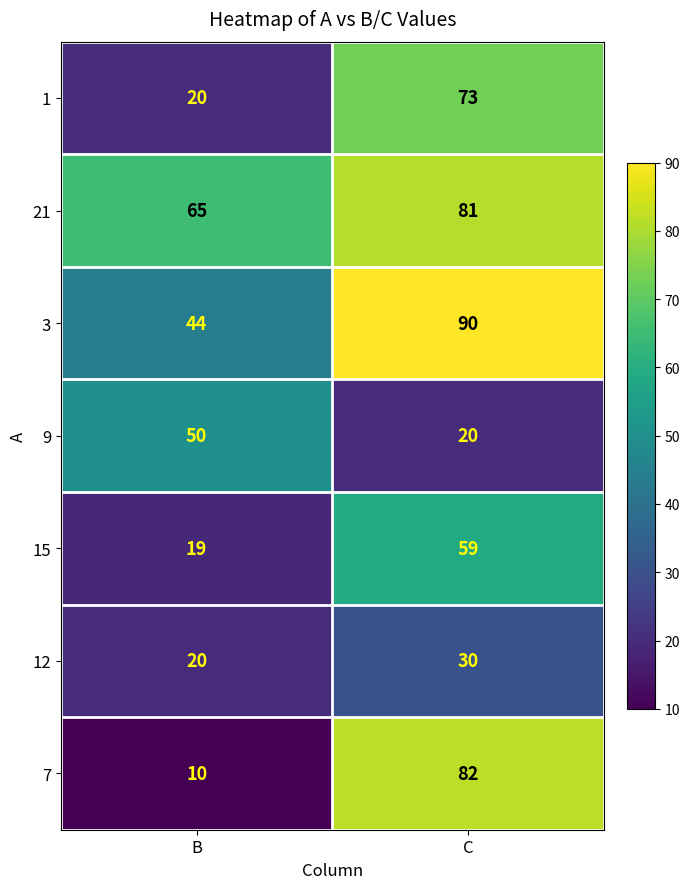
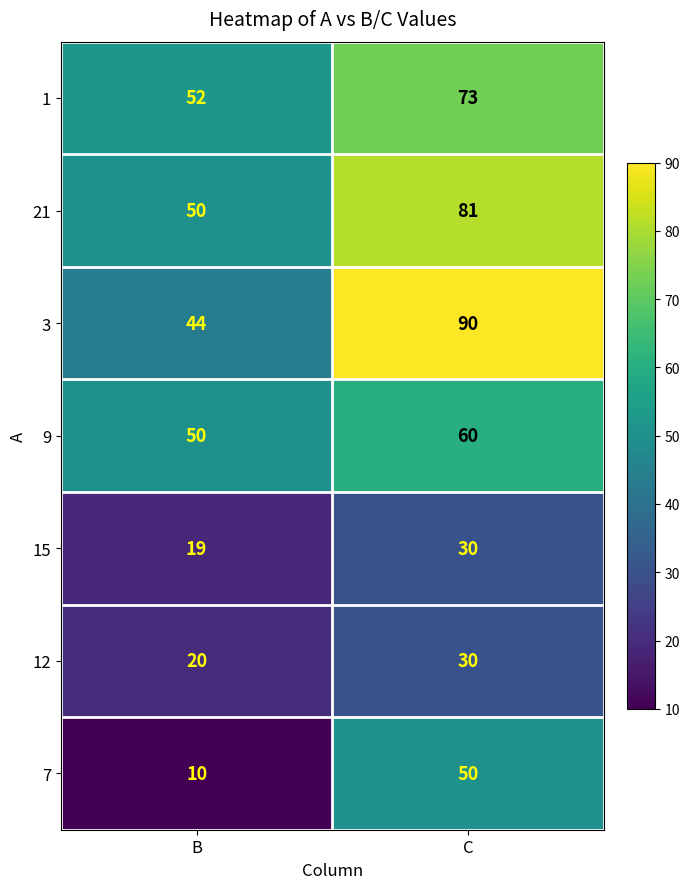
  {
    "1": {
-     "B": 20,
+     "B": 52,
      "C": 73
    },
    "21": {
-     "B": 65,
+     "B": 50,
      "C": 81
    },
    "3": {
      "B": 44,
      "C": 90
    },
    "9": {
      "B": 50,
-     "C": 20
+     "C": 60
    },
    "15": {
      "B": 19,
-     "C": 59
+     "C": 30
    },
    "12": {
      "B": 20,
      "C": 30
    },
    "7": {
      "B": 10,
-     "C": 82
+     "C": 50
    }
  }
